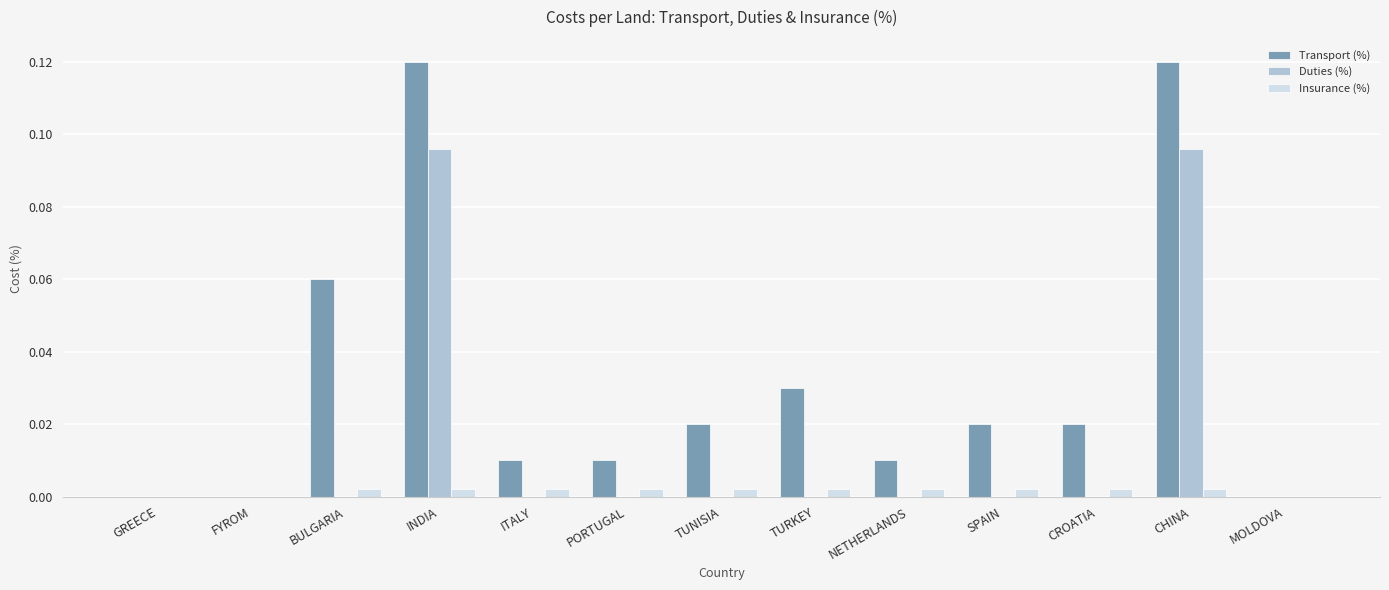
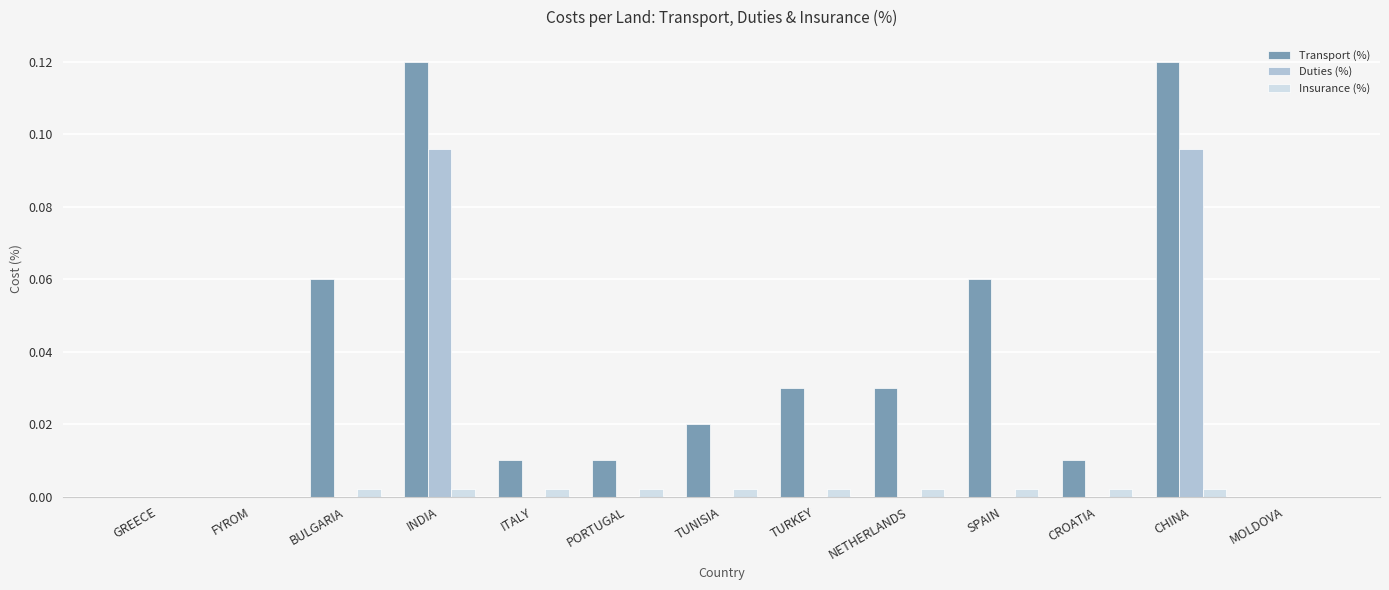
  {
    "Transport (%)": {
      "GREECE": 0.00,
      "FYROM": 0.00,
      "BULGARIA": 0.06,
      "INDIA": 0.12,
      "ITALY": 0.01,
      "PORTUGAL": 0.01,
      "TUNISIA": 0.02,
      "TURKEY": 0.03,
-     "NETHERLANDS": 0.01,
-     "SPAIN": 0.02,
-     "CROATIA": 0.02,
+     "NETHERLANDS": 0.03,
+     "SPAIN": 0.06,
+     "CROATIA": 0.01,
      "CHINA": 0.12,
      "MOLDOVA": 0.00
    }
  }
